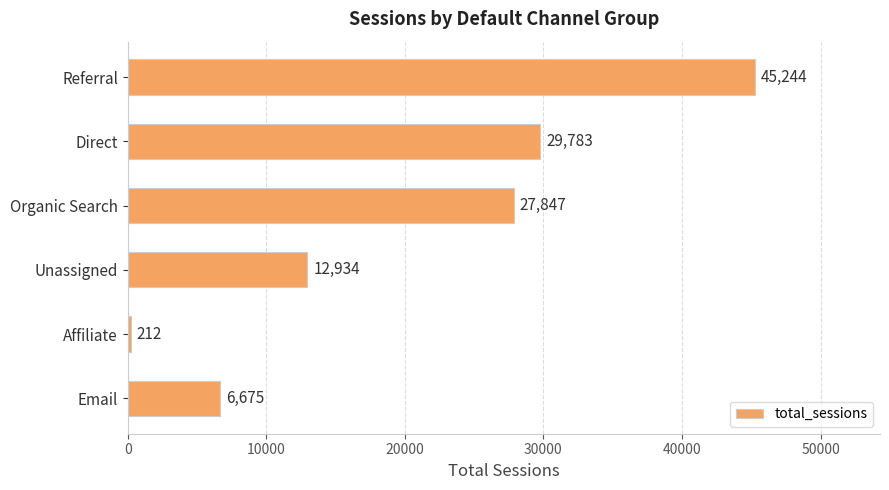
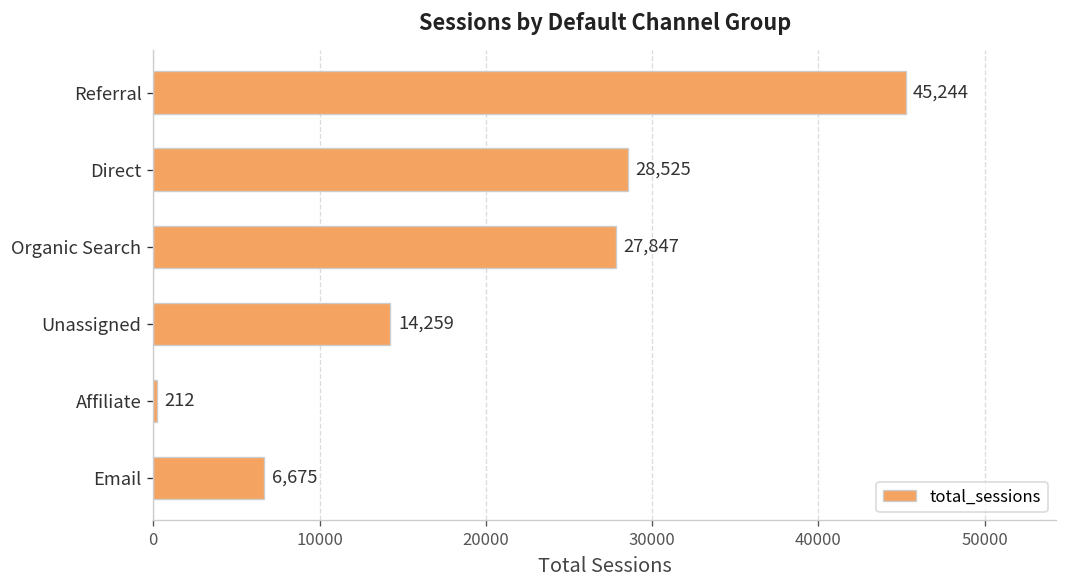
  {
    "Referral": "45,244",
-   "Direct": "29,783",
+   "Direct": "28,525",
    "Organic Search": "27,847",
-   "Unassigned": "12,934",
+   "Unassigned": "14,259",
    "Affiliate": "212",
    "Email": "6,675"
  }
